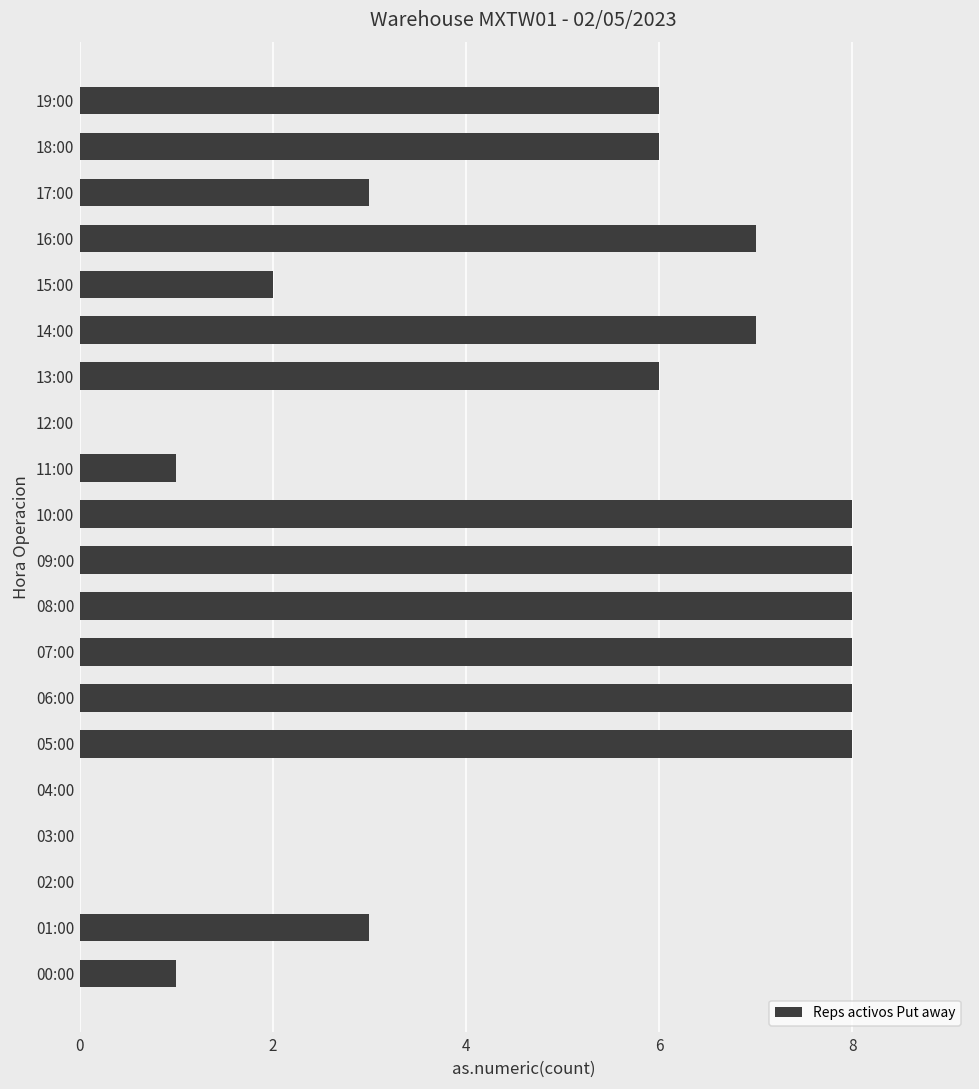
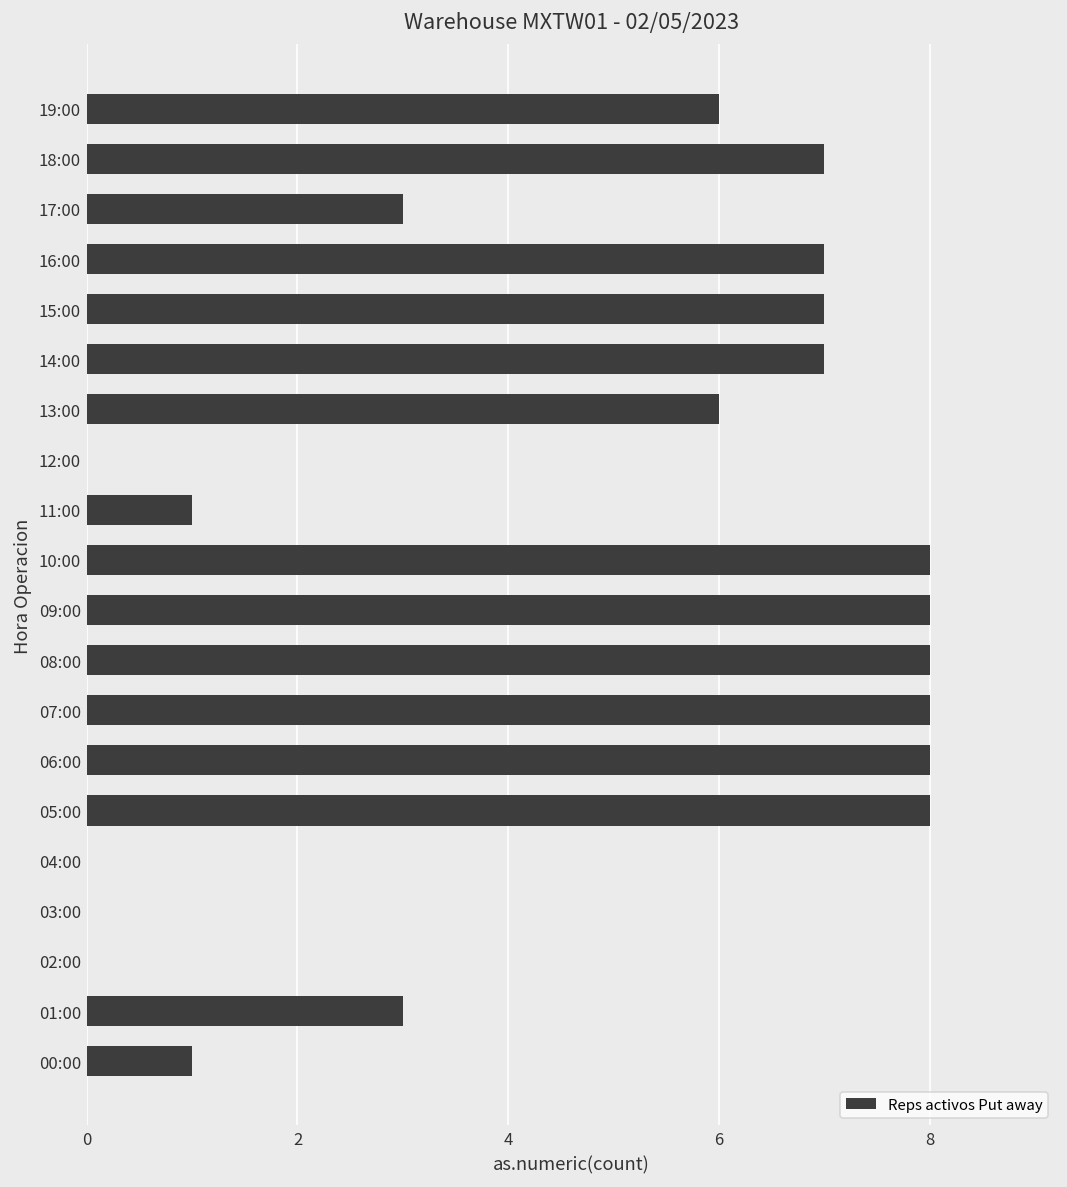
  {
    "19:00": 6,
-   "18:00": 6,
+   "18:00": 7,
    "17:00": 3,
    "16:00": 7,
-   "15:00": 2,
+   "15:00": 7,
    "14:00": 7,
    "13:00": 6,
    "12:00": 0,
    "11:00": 1,
    "10:00": 8,
    "09:00": 8,
    "08:00": 8,
    "07:00": 8,
    "06:00": 8,
    "05:00": 8,
    "04:00": 0,
    "03:00": 0,
    "02:00": 0,
    "01:00": 3,
    "00:00": 1
  }
